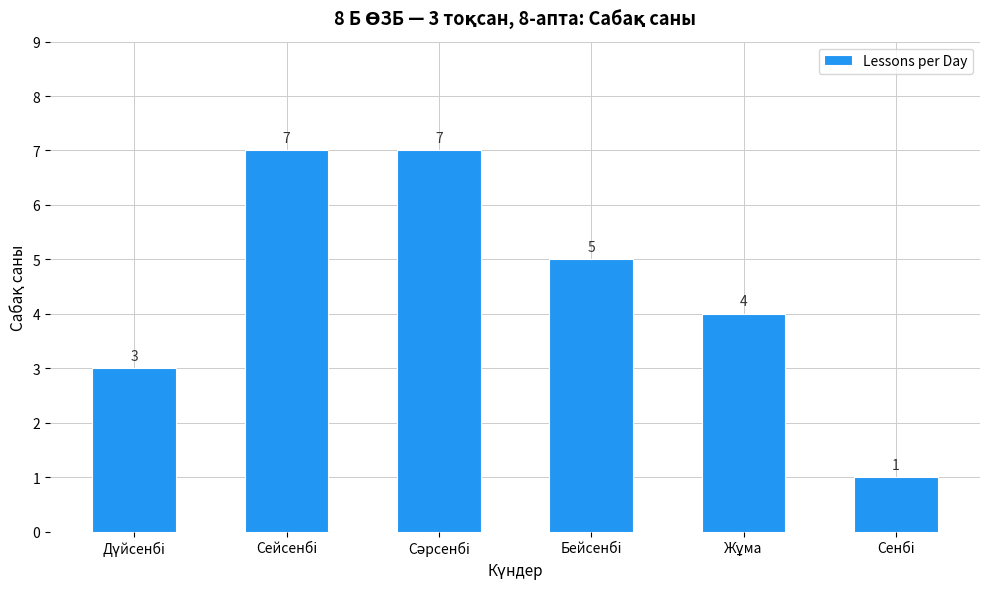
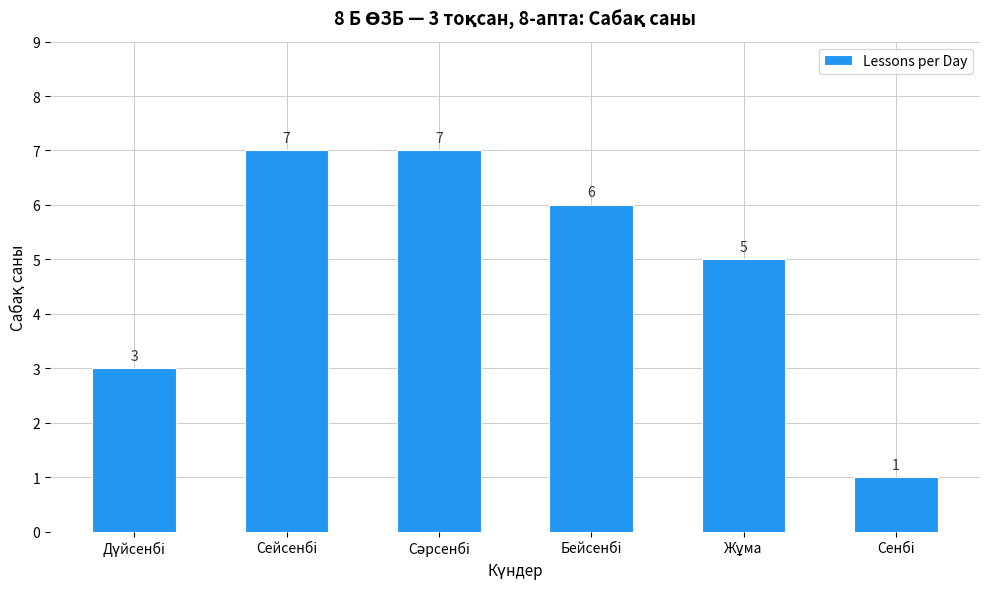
  {
    "Дүйсенбі": 3,
    "Сейсенбі": 7,
    "Сәрсенбі": 7,
-   "Бейсенбі": 5,
-   "Жұма": 4,
+   "Бейсенбі": 6,
+   "Жұма": 5,
    "Сенбі": 1
  }
